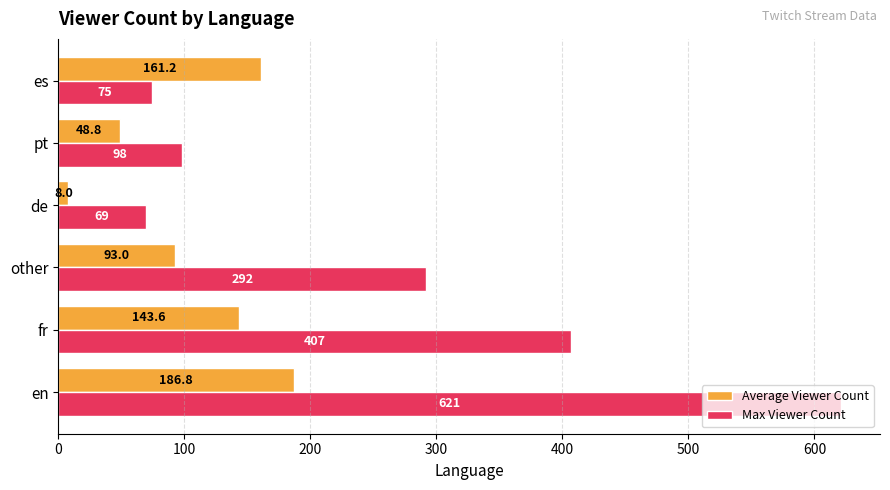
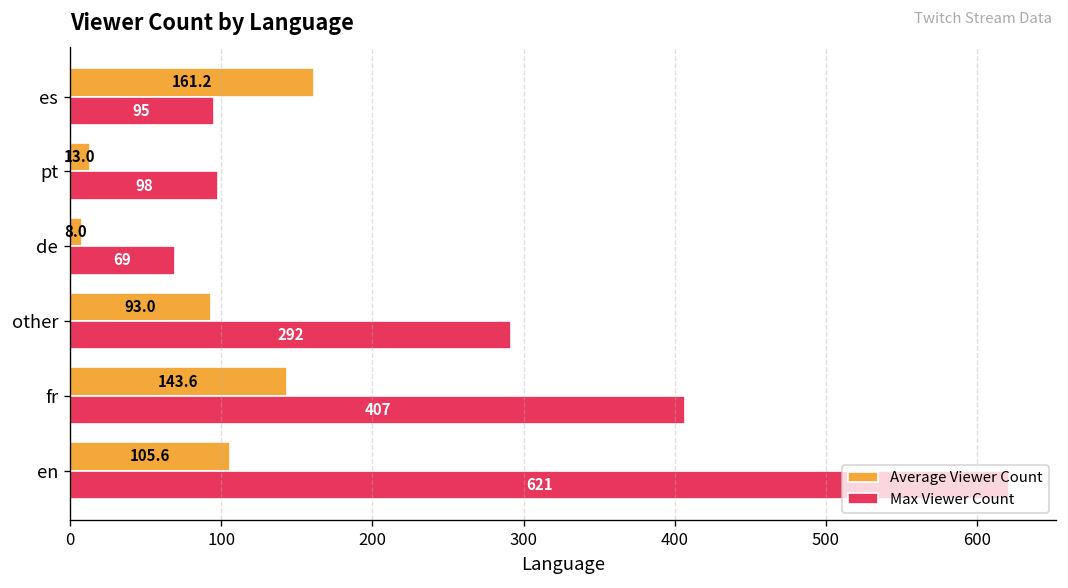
  {
    "Average Viewer Count": {
      "es": 161.2,
-     "pt": 48.8,
+     "pt": 13.0,
      "de": 8.0,
      "other": 93.0,
      "fr": 143.6,
-     "en": 186.8
+     "en": 105.6
    },
    "Max Viewer Count": {
-     "es": 75,
+     "es": 95,
      "pt": 98,
      "de": 69,
      "other": 292,
      "fr": 407
    }
  }
